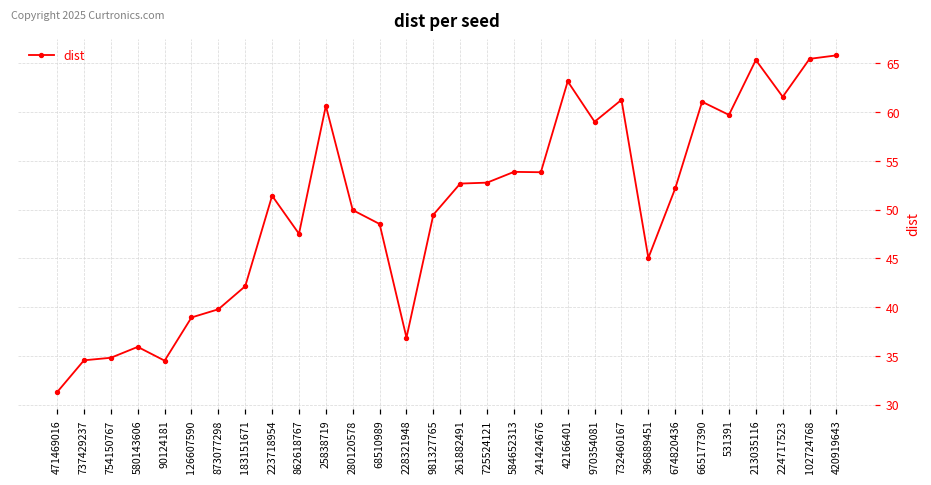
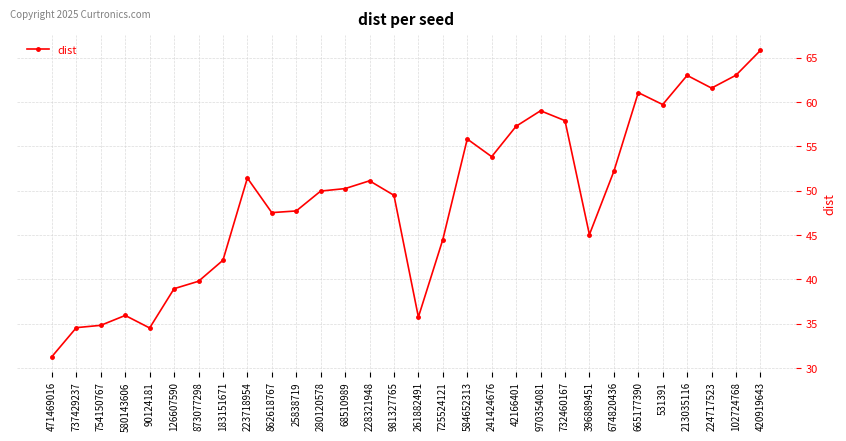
  {
    "471469016": 31,
    "737429237": 35,
    "754150767": 35,
    "580143606": 36,
    "90124181": 35,
    "126607590": 39,
    "873077298": 40,
    "183151671": 42,
    "223718954": 51,
    "862618767": 48,
-   "25838719": 61,
+   "25838719": 48,
    "280120578": 50,
-   "68510989": 49,
-   "228321948": 37,
+   "68510989": 50,
+   "228321948": 51,
    "981327765": 49,
-   "261882491": 53,
-   "725524121": 53,
-   "584652313": 54,
+   "261882491": 36,
+   "725524121": 44,
+   "584652313": 56,
    "241424676": 54,
-   "42166401": 63,
+   "42166401": 57,
    "970354081": 59,
-   "732460167": 61,
+   "732460167": 58,
    "396889451": 45,
    "674820436": 52,
    "665177390": 61,
    "531391": 60,
-   "213035116": 65,
+   "213035116": 63,
    "224717523": 62,
-   "102724768": 65,
+   "102724768": 63,
    "420919643": 66
  }
